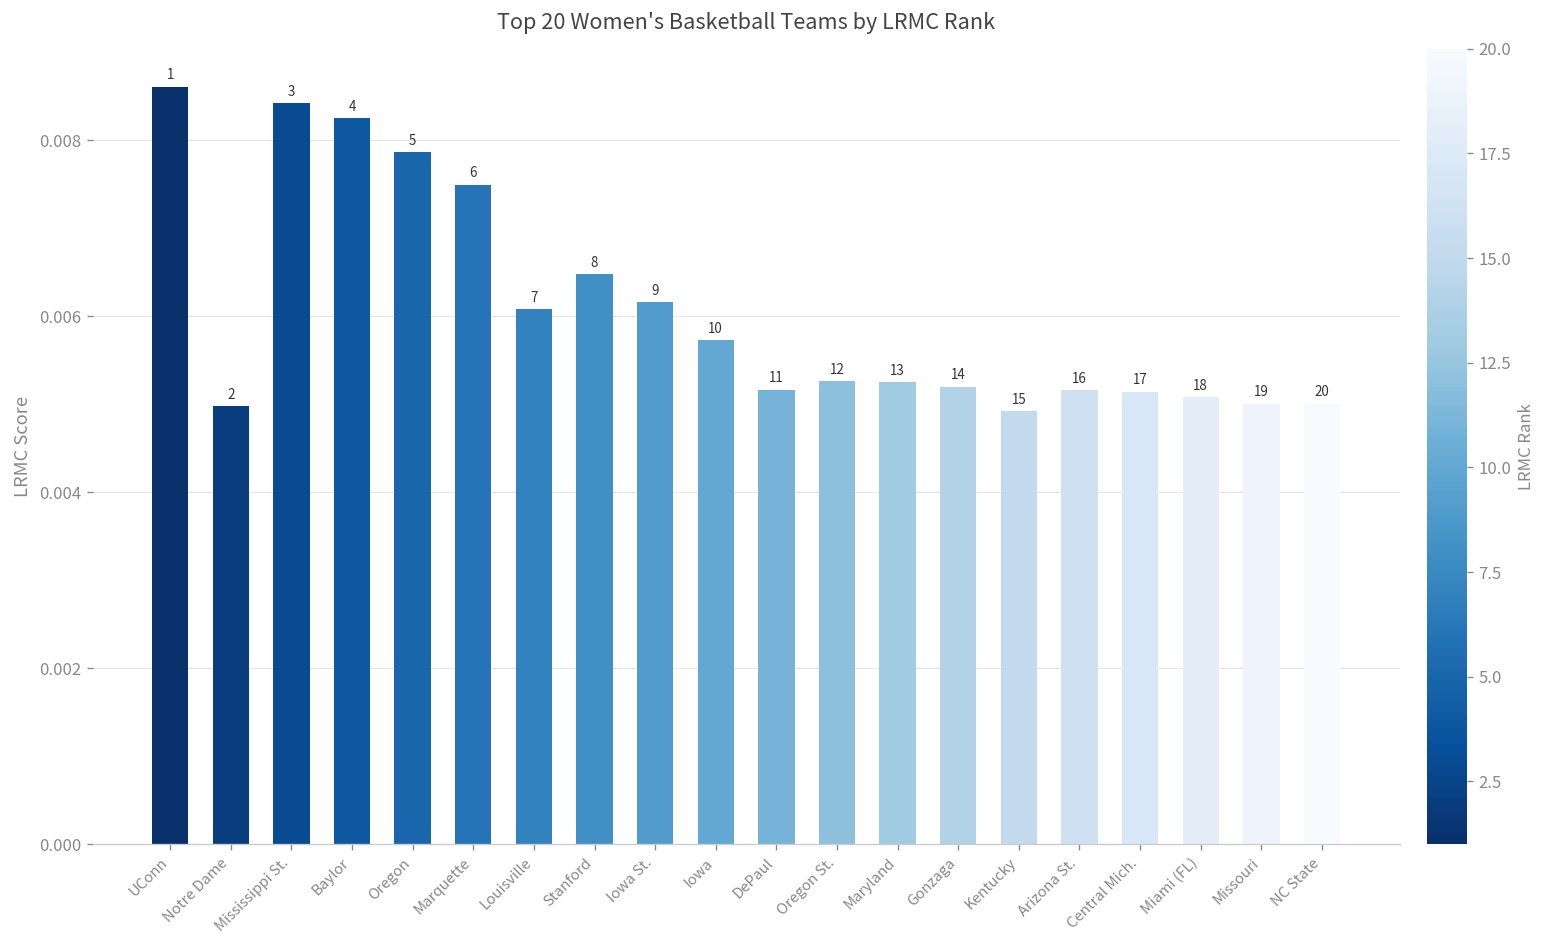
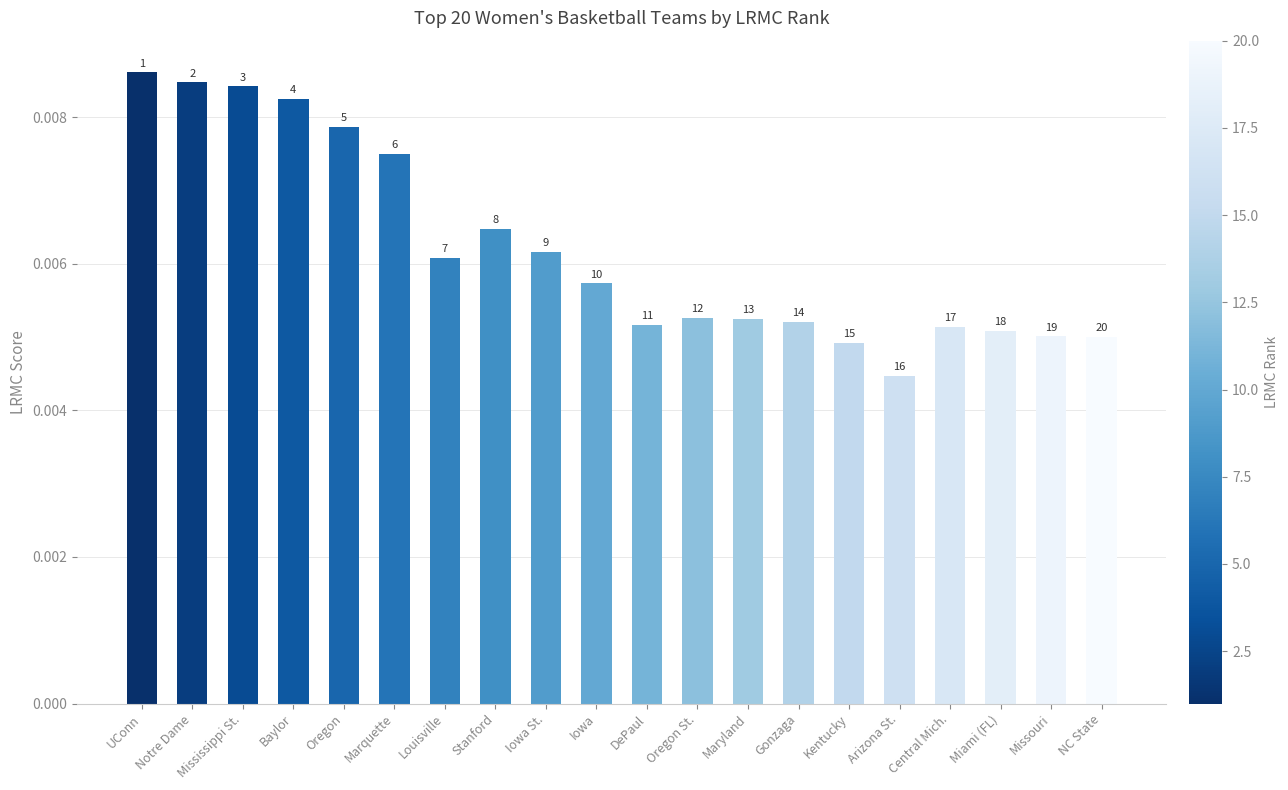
  {
-   "Notre Dame": 0.0050,
-   "Arizona St.": 0.0052
+   "Notre Dame": 0.0085,
+   "Arizona St.": 0.0045
  }
